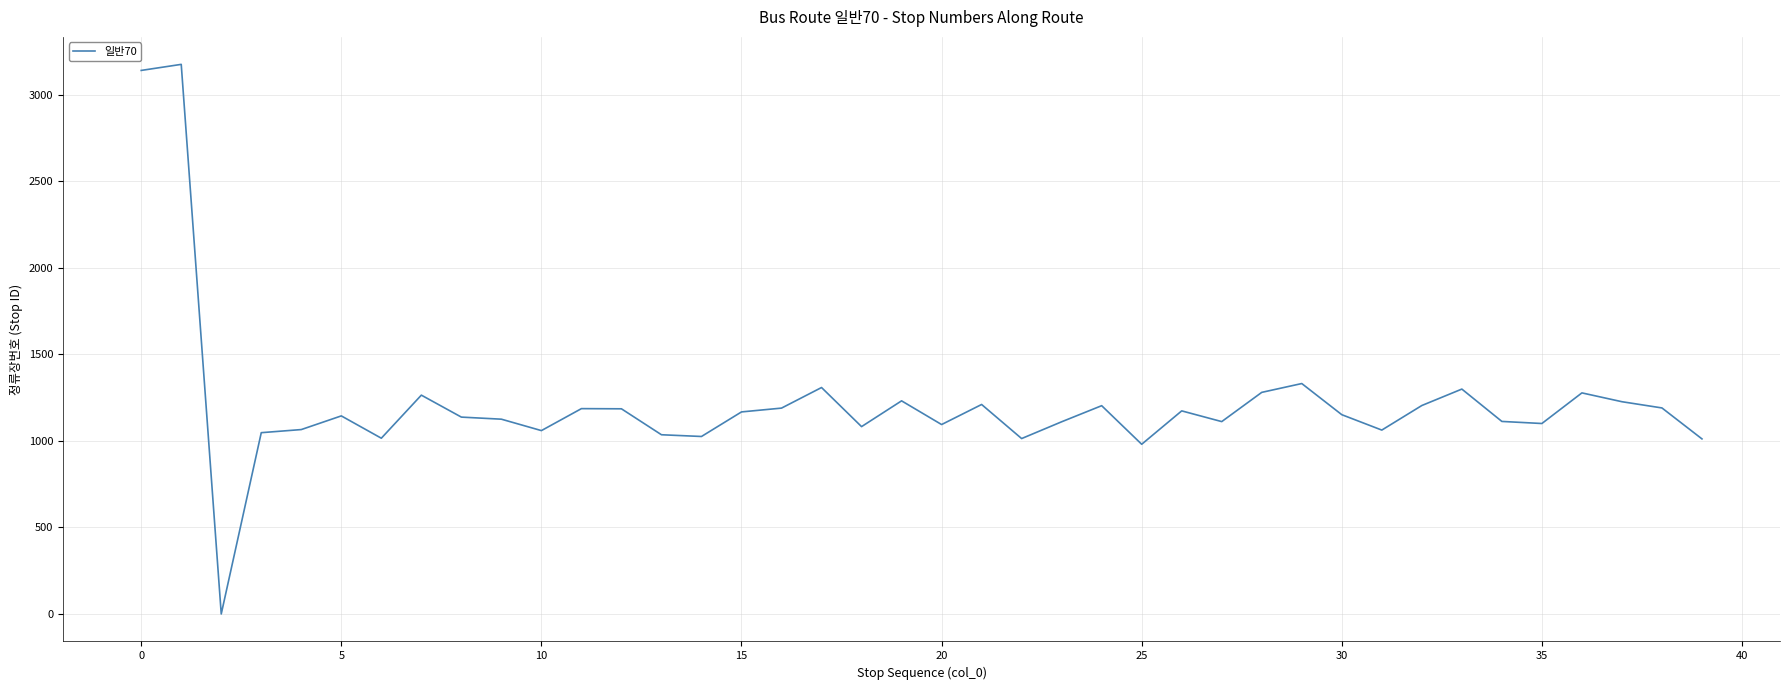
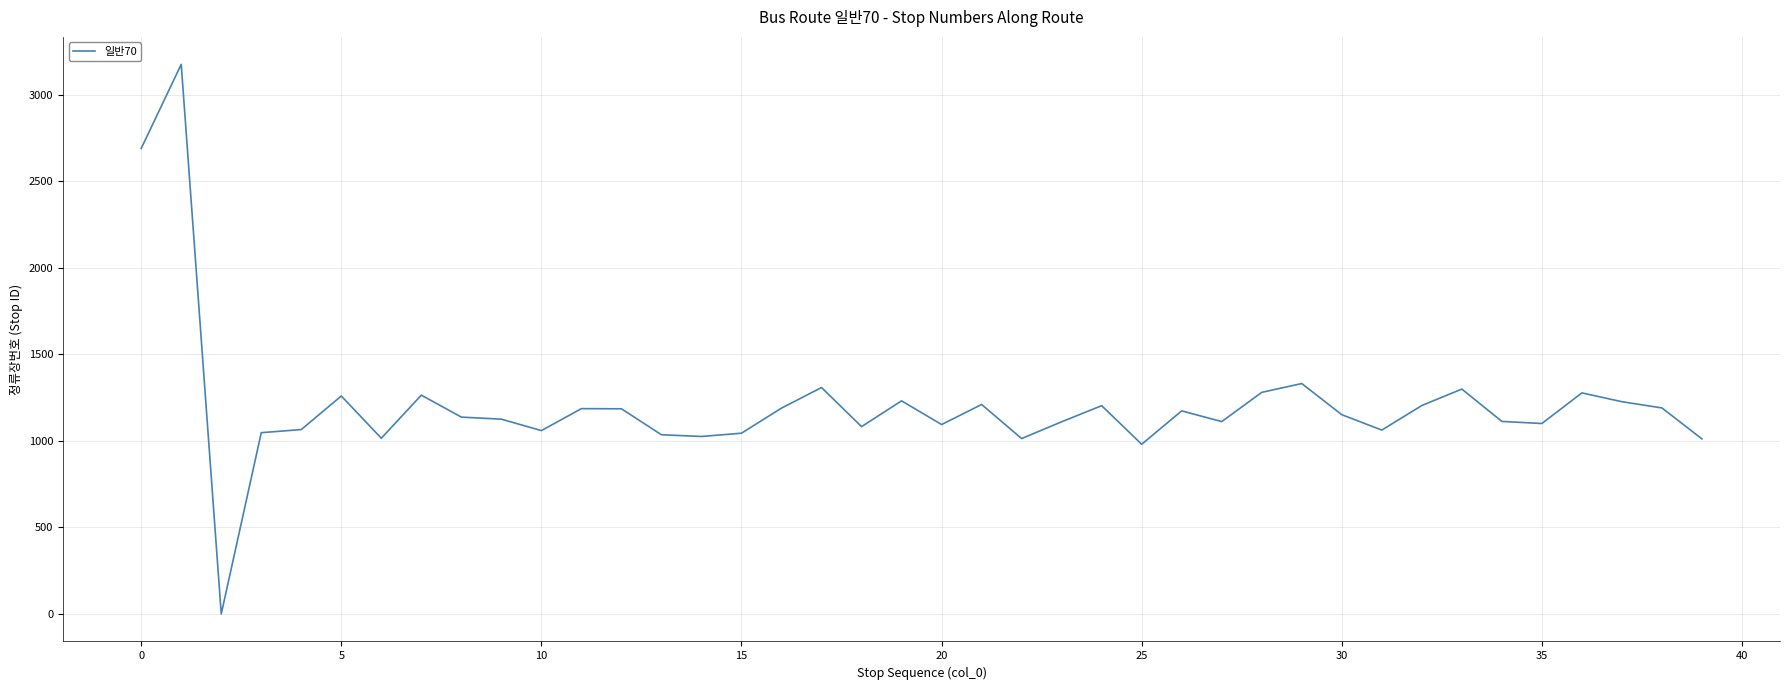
  {
-   "0": 3140,
-   "5": 1150,
+   "0": 2690,
+   "5": 1260,
    "10": 1060,
-   "15": 1170,
+   "15": 1050,
    "20": 1100,
    "25": 980,
    "30": 1150,
    "35": 1100
  }
